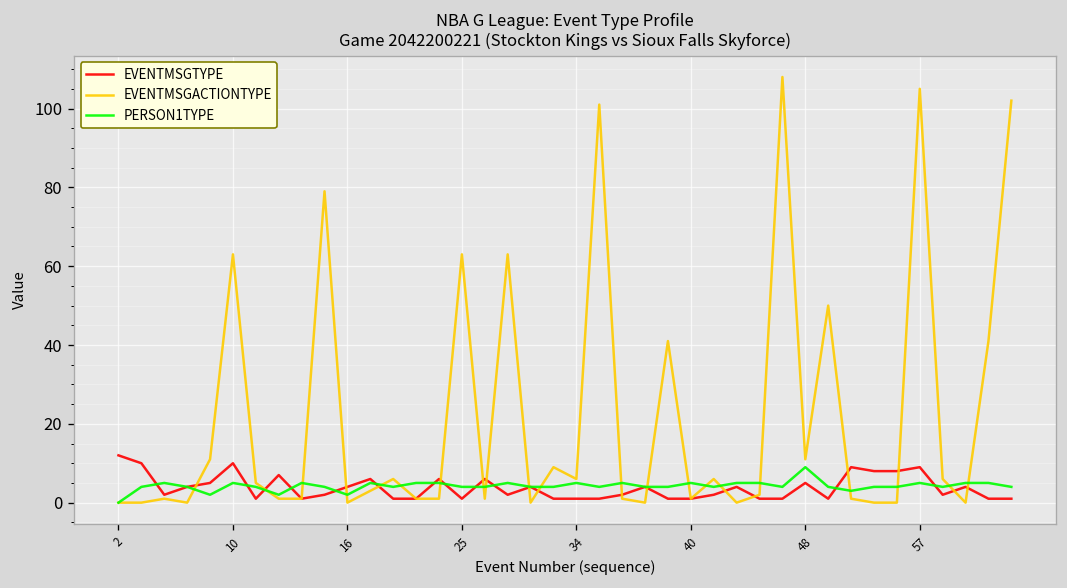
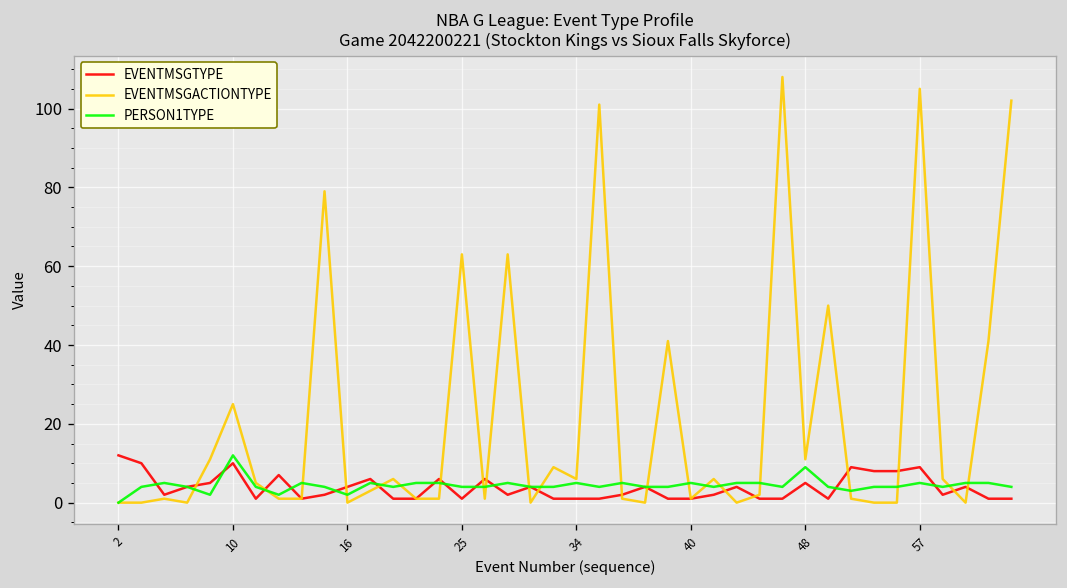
  {
    "EVENTMSGTYPE": {
      "10": 10,
      "25": 1,
      "48": 5,
      "57": 9
    },
    "EVENTMSGACTIONTYPE": {
-     "10": 63,
+     "10": 25,
      "25": 63,
      "48": 11,
      "57": 105
    },
    "PERSON1TYPE": {
-     "10": 5,
+     "10": 12,
      "25": 4,
      "40": 5,
      "48": 9,
      "57": 5
    }
  }
